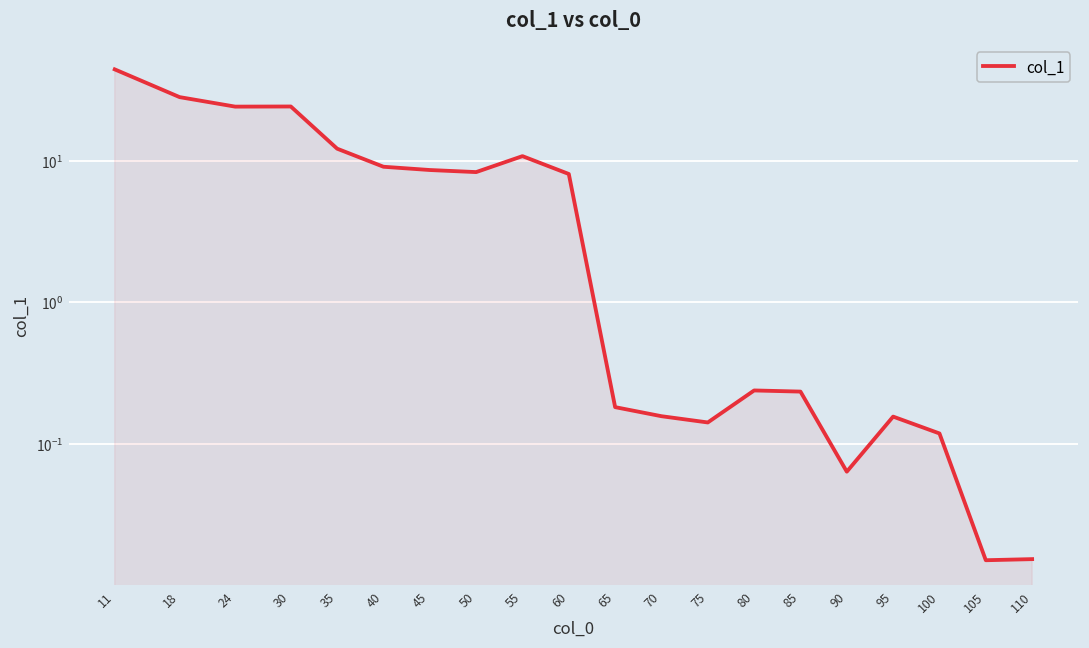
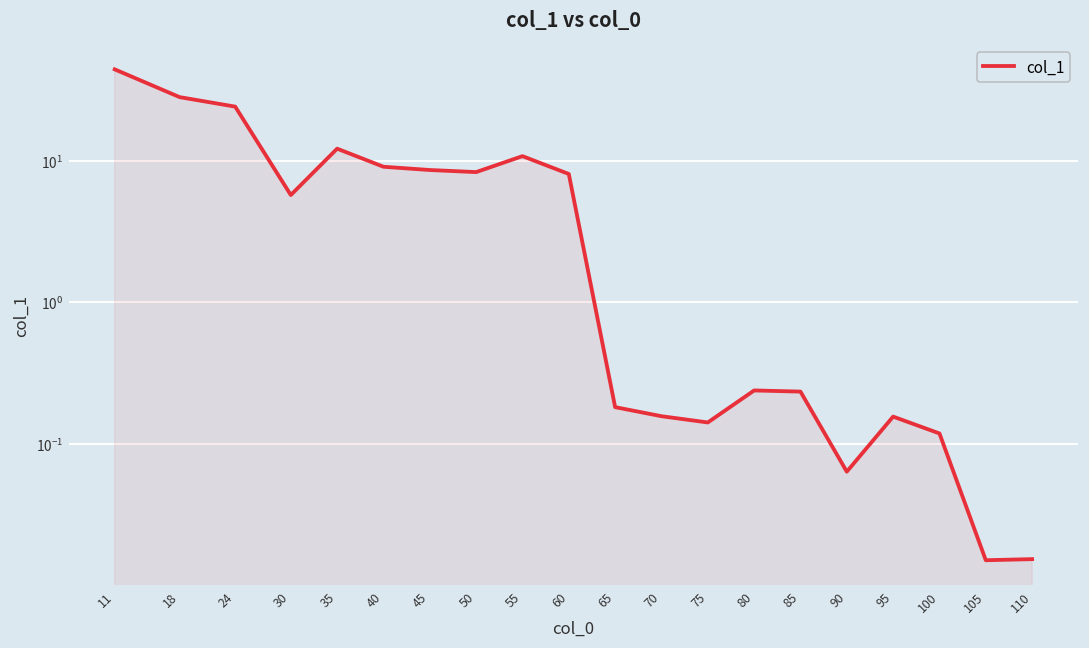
  {
    "11": 44,
    "18": 28,
    "24": 24,
-   "30": 24,
+   "30": 6,
    "35": 12,
    "40": 9,
    "45": 9,
    "50": 8,
    "55": 11,
    "60": 8,
    "65": 0.18,
    "70": 0.16,
    "75": 0.14,
    "80": 0.24,
    "85": 0.23,
    "90": 0.06,
    "95": 0.16,
    "100": 0.12,
    "105": 0.015,
    "110": 0.015
  }
